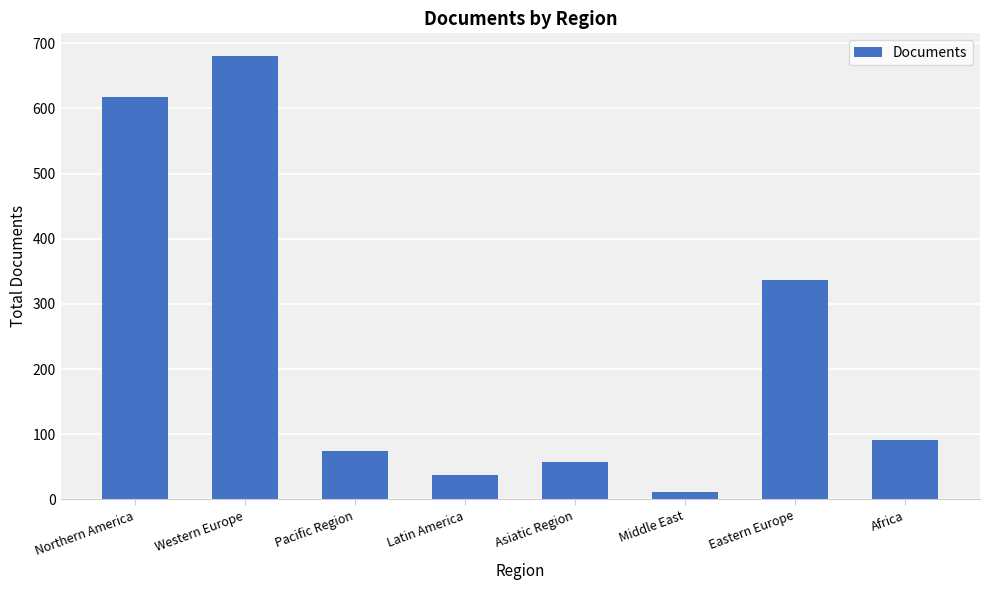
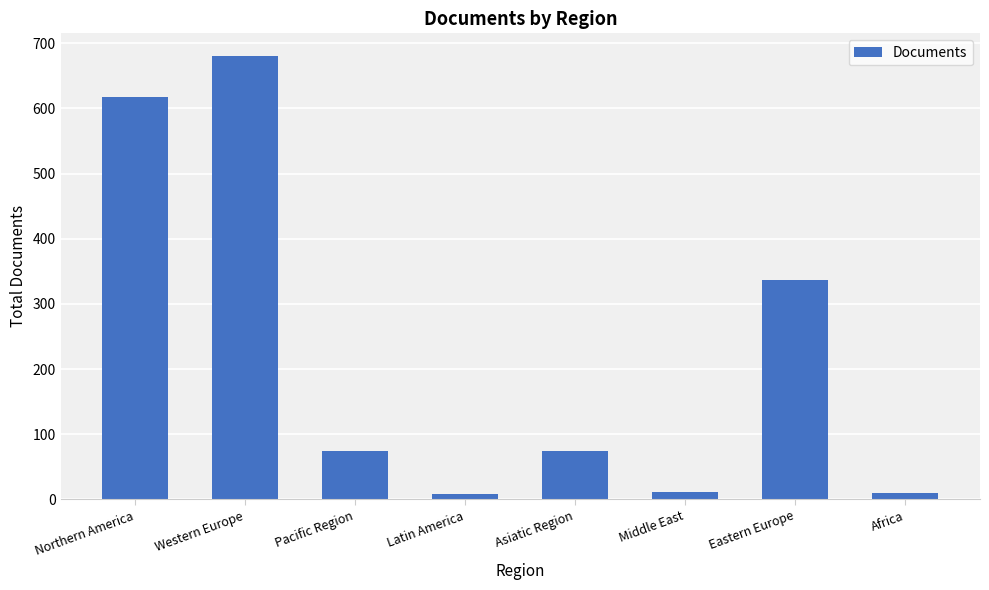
  {
    "Northern America": 620,
    "Western Europe": 680,
    "Pacific Region": 70,
-   "Latin America": 40,
-   "Asiatic Region": 60,
+   "Latin America": 10,
+   "Asiatic Region": 80,
    "Middle East": 10,
    "Eastern Europe": 340,
-   "Africa": 90
+   "Africa": 10
  }
